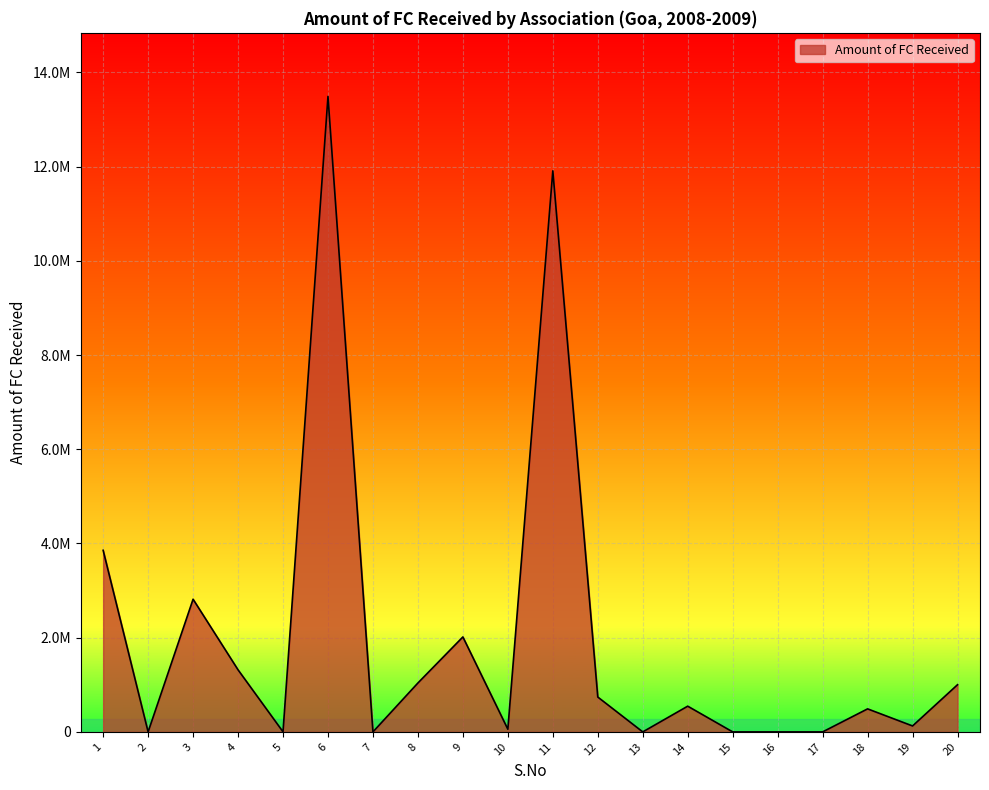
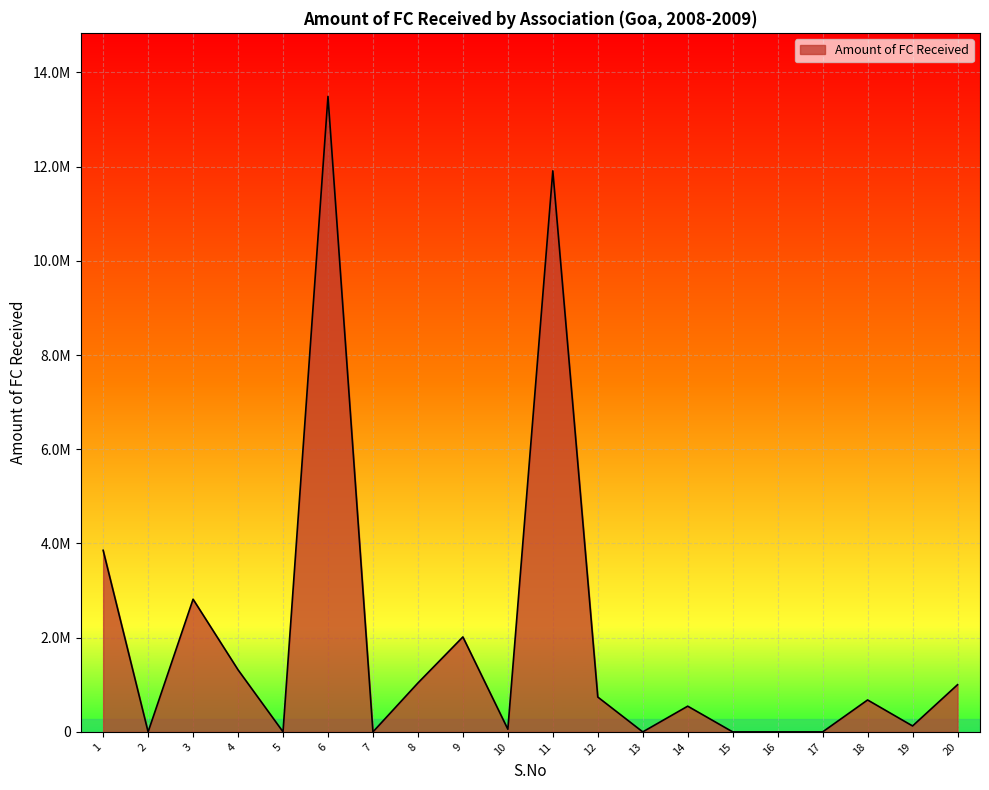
  {
    "1": 3900000,
    "3": 2800000,
    "4": 1300000,
    "6": 13500000,
    "8": 1000000,
    "9": 2000000,
    "11": 11900000,
    "12": 700000,
    "14": 500000,
-   "18": 500000,
+   "18": 700000,
    "20": 1000000
  }
